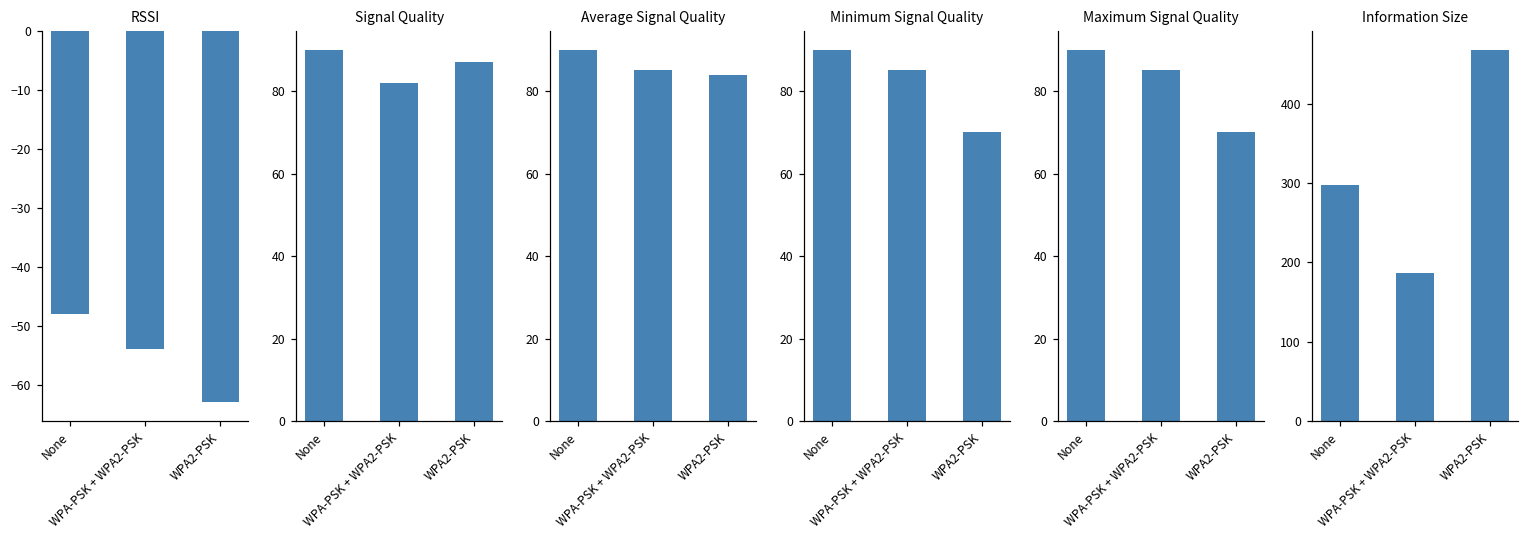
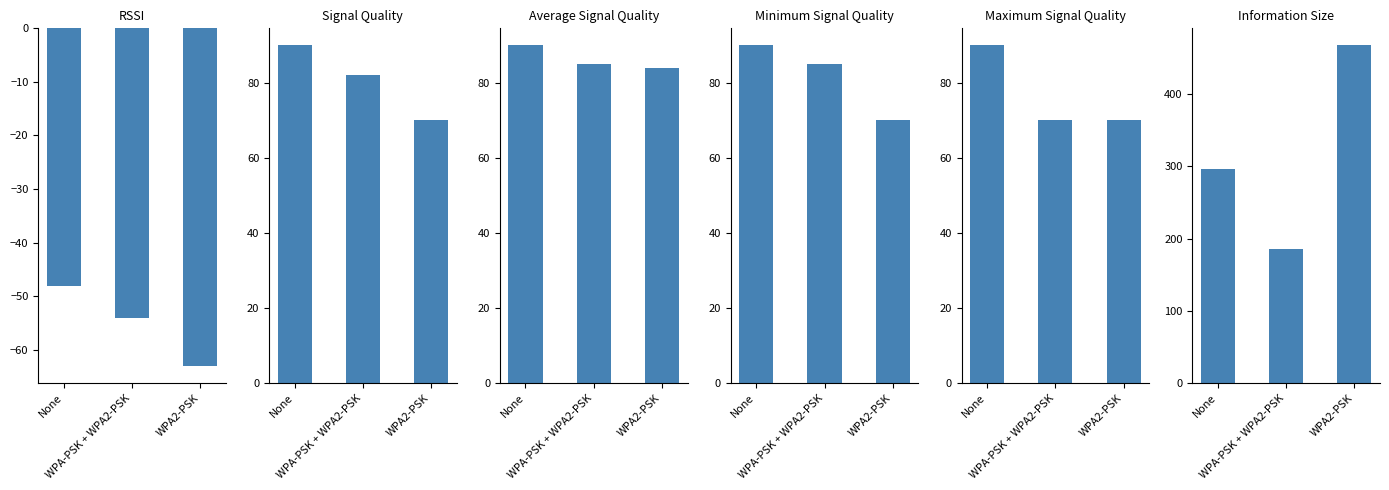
  {
    "RSSI": {
      "None": -48,
      "WPA-PSK + WPA2-PSK": -54,
      "WPA2-PSK": -63
    },
    "Signal Quality": {
      "None": 90,
      "WPA-PSK + WPA2-PSK": 82,
-     "WPA2-PSK": 87
+     "WPA2-PSK": 70
    },
    "Average Signal Quality": {
      "None": 90,
      "WPA-PSK + WPA2-PSK": 85,
      "WPA2-PSK": 84
    },
    "Minimum Signal Quality": {
      "None": 90,
      "WPA-PSK + WPA2-PSK": 85,
      "WPA2-PSK": 70
    },
    "Maximum Signal Quality": {
      "None": 90,
-     "WPA-PSK + WPA2-PSK": 85,
+     "WPA-PSK + WPA2-PSK": 70,
      "WPA2-PSK": 70
    },
    "Information Size": {
      "None": 300,
      "WPA-PSK + WPA2-PSK": 190,
      "WPA2-PSK": 470
    }
  }
